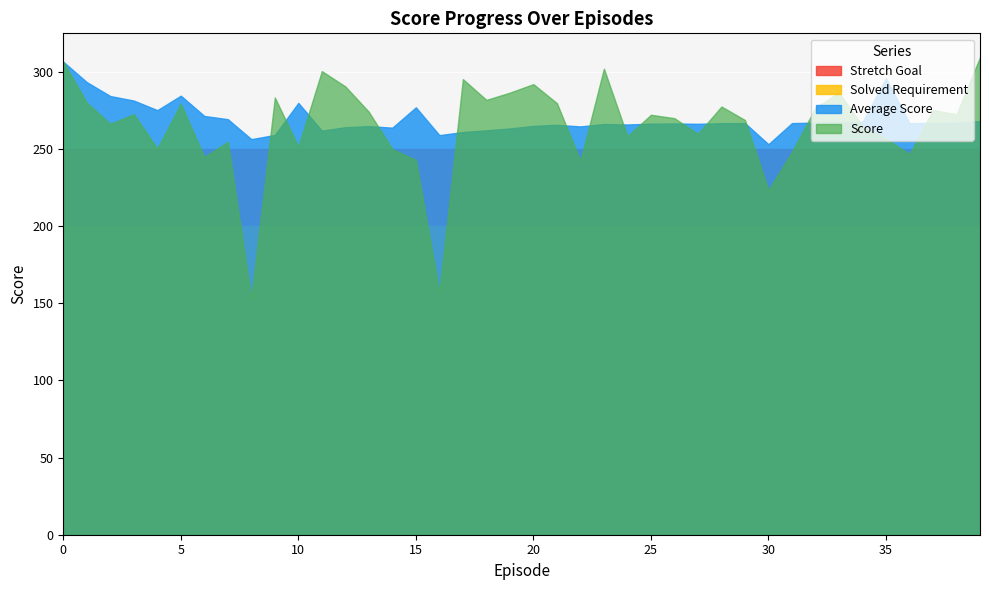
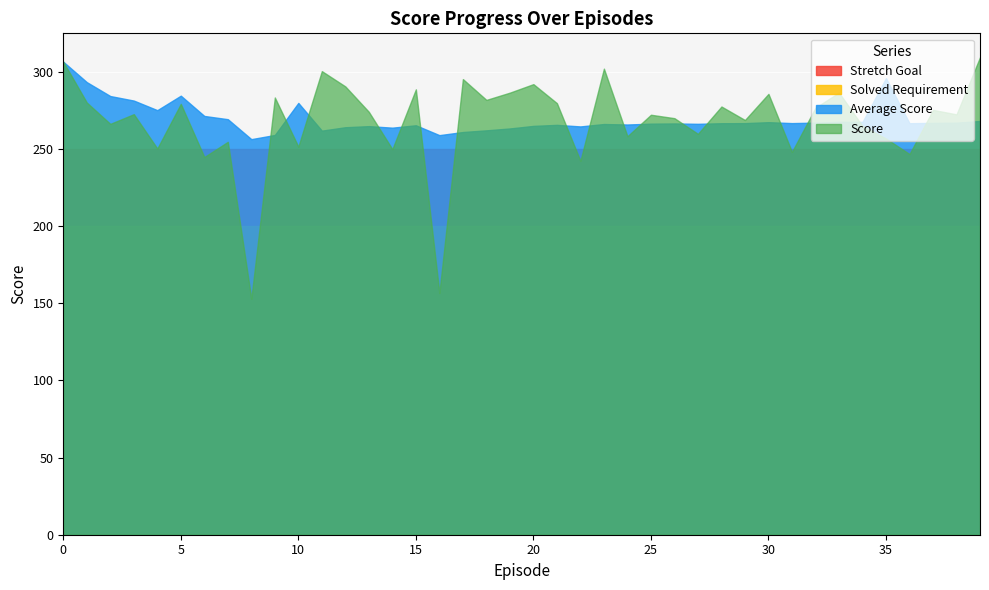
  {
    "Stretch Goal": {
      "0": 250,
      "5": 250,
      "15": 250,
      "20": 250,
      "25": 250,
      "30": 250,
      "35": 250
    },
    "Solved Requirement": {
      "0": 200,
      "5": 200,
      "10": 200,
      "15": 200,
      "20": 200,
      "25": 200,
      "30": 200,
      "35": 200
    },
    "Average Score": {
      "5": 284,
      "10": 280,
-     "15": 277,
+     "15": 265,
      "20": 265,
      "25": 266,
-     "30": 253
+     "30": 267
    },
    "Score": {
      "5": 279,
-     "15": 243,
+     "15": 289,
      "20": 292,
      "25": 272,
-     "30": 223
+     "30": 286
    }
  }
